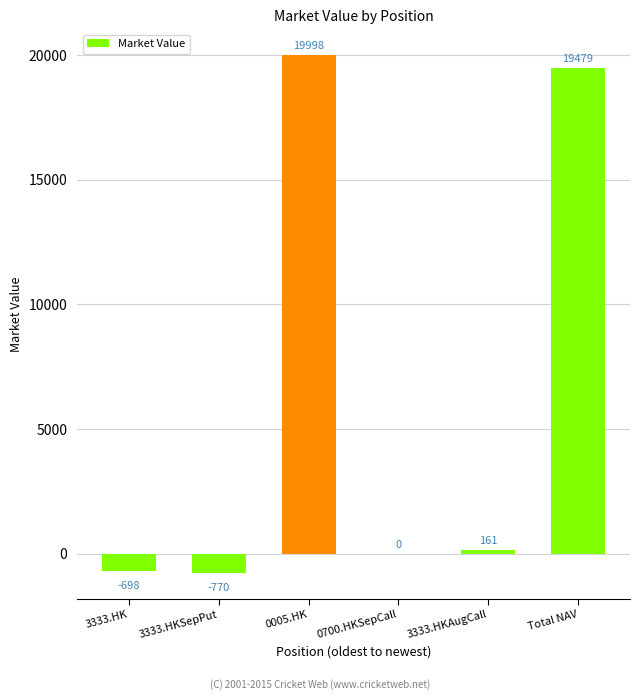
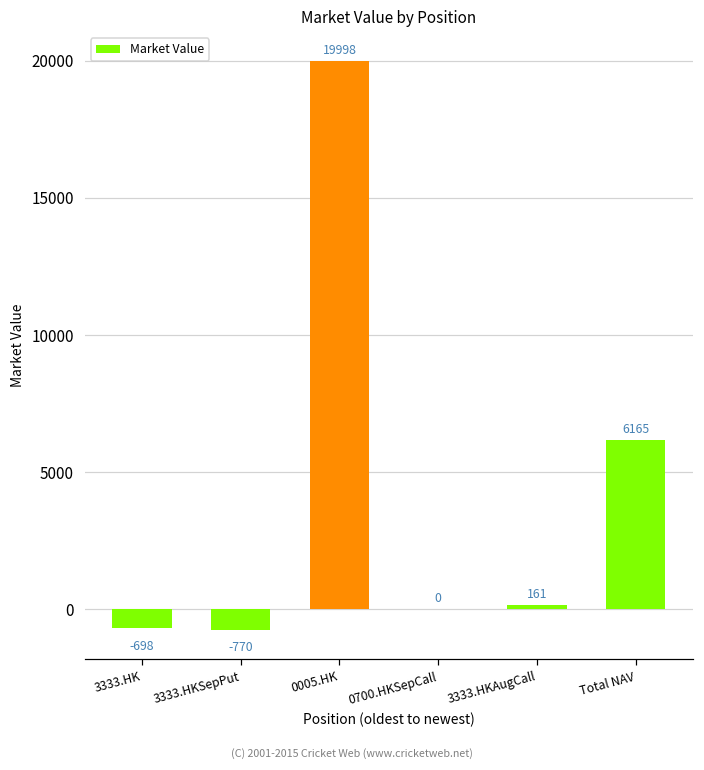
  {
    "3333.HKSepPut": -770,
    "0005.HK": 19998,
    "0700.HKSepCall": 0,
    "3333.HKAugCall": 161,
-   "Total NAV": 19479
+   "Total NAV": 6165
  }
